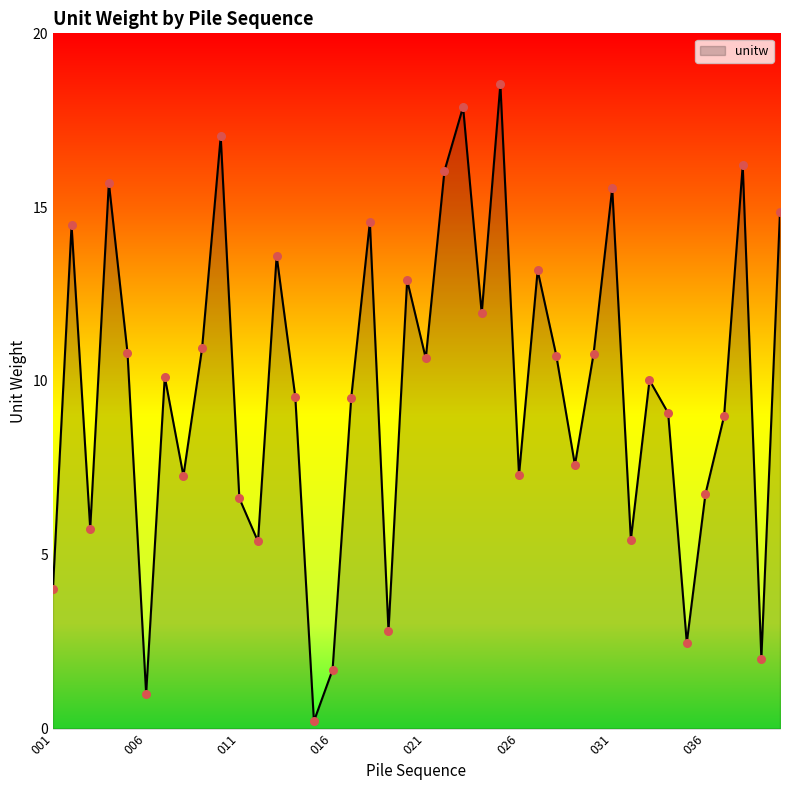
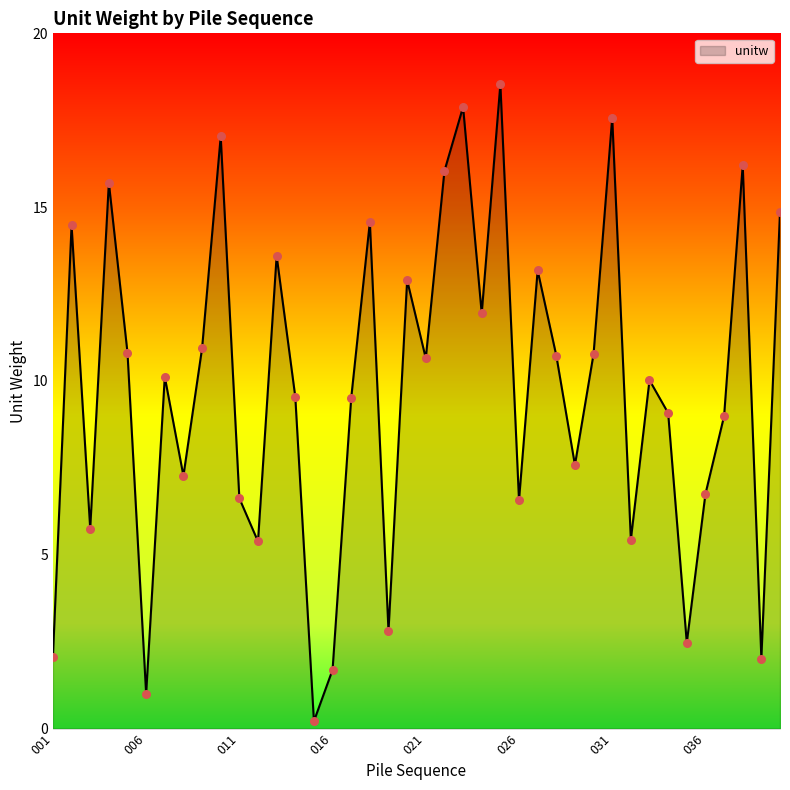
  {
-   "001": 4.0,
+   "001": 2.1,
    "006": 1.0,
    "011": 6.6,
    "016": 1.7,
    "021": 10.7,
-   "026": 7.3,
-   "031": 15.5,
+   "026": 6.6,
+   "031": 17.6,
    "036": 6.7
  }
